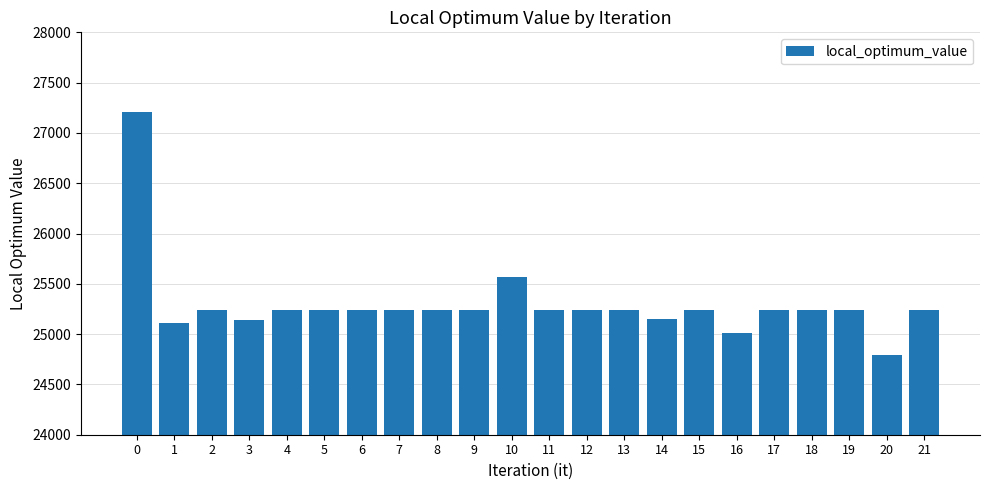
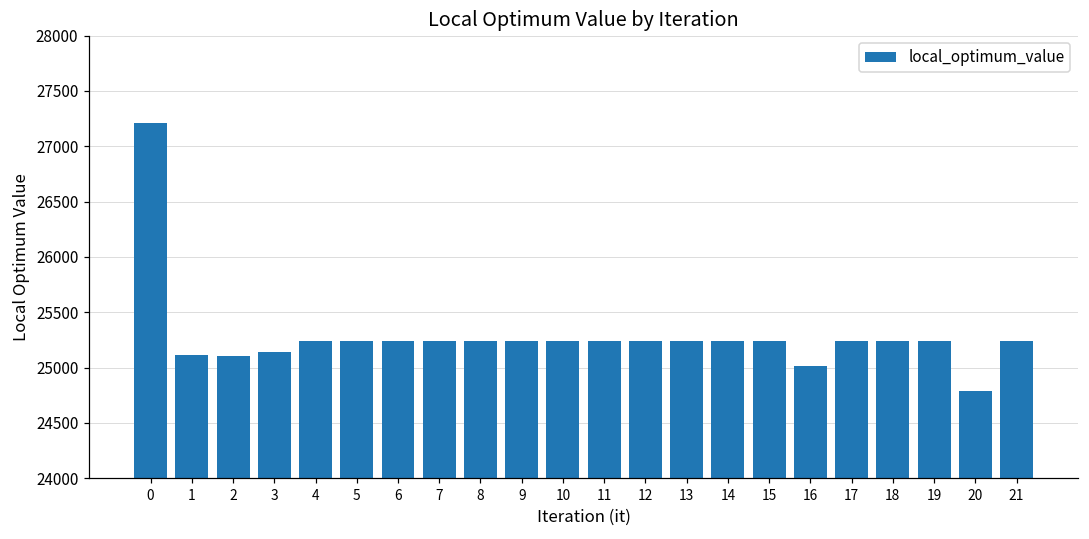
  {
    "0": 27210,
    "1": 25110,
-   "2": 25240,
+   "2": 25110,
    "3": 25140,
    "4": 25240,
    "5": 25240,
    "6": 25240,
    "7": 25240,
    "8": 25240,
    "9": 25240,
-   "10": 25570,
+   "10": 25240,
    "11": 25240,
    "12": 25240,
    "13": 25240,
-   "14": 25150,
+   "14": 25240,
    "15": 25240,
    "16": 25010,
    "17": 25240,
    "18": 25240,
    "19": 25240,
    "20": 24790,
    "21": 25240
  }
